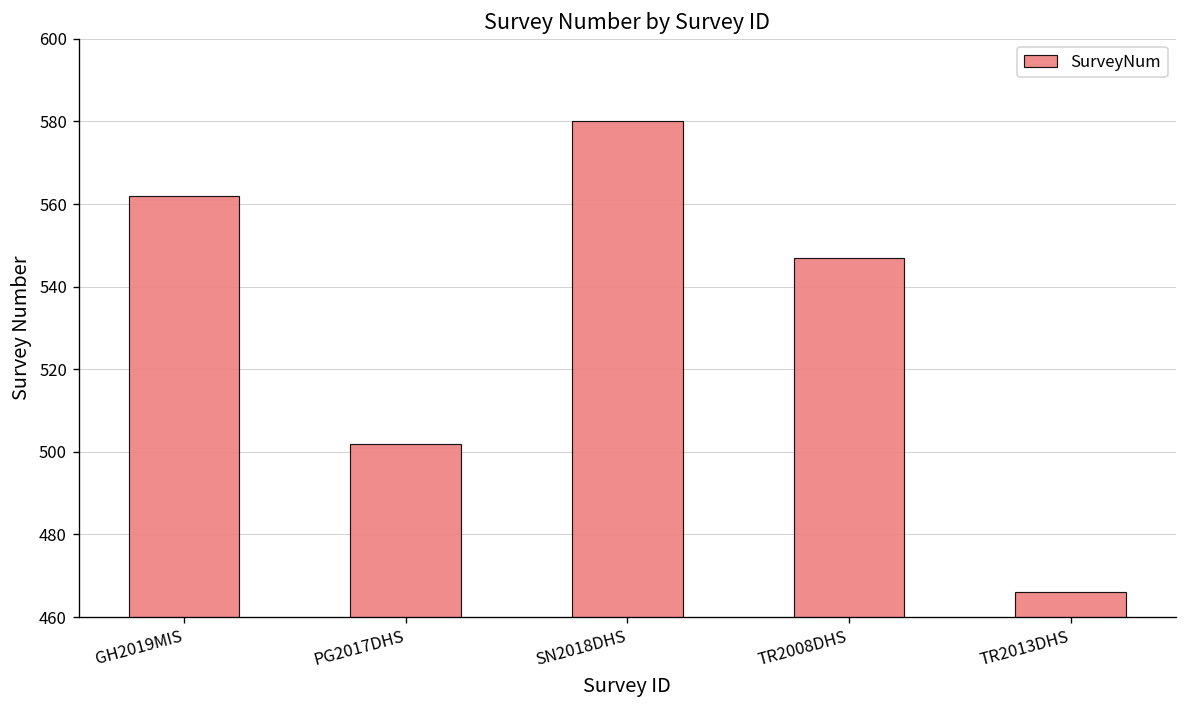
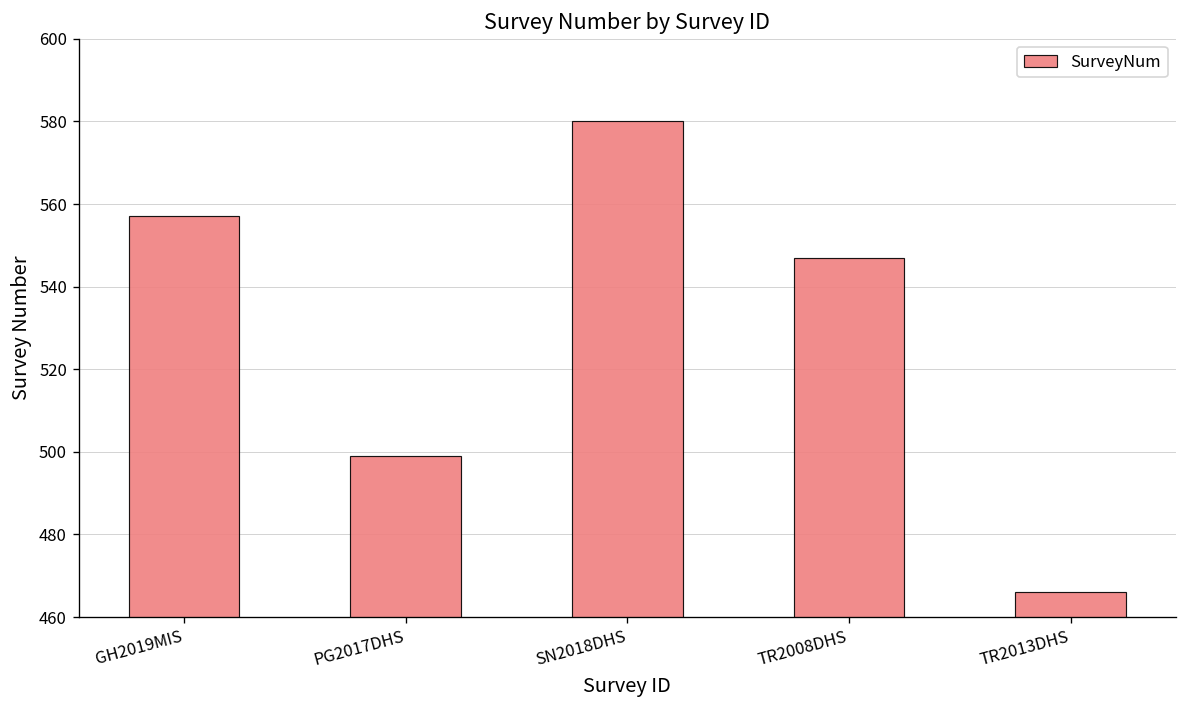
  {
-   "GH2019MIS": 562,
-   "PG2017DHS": 502,
+   "GH2019MIS": 557,
+   "PG2017DHS": 499,
    "SN2018DHS": 580,
    "TR2008DHS": 547,
    "TR2013DHS": 466
  }
